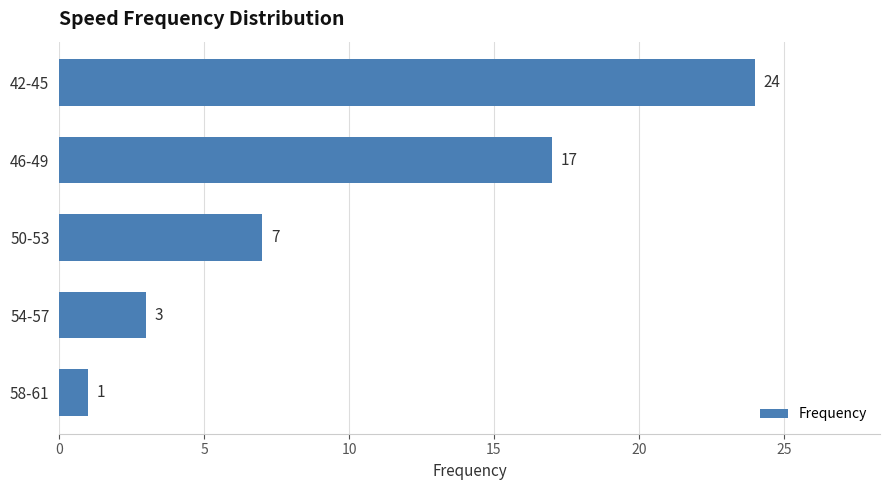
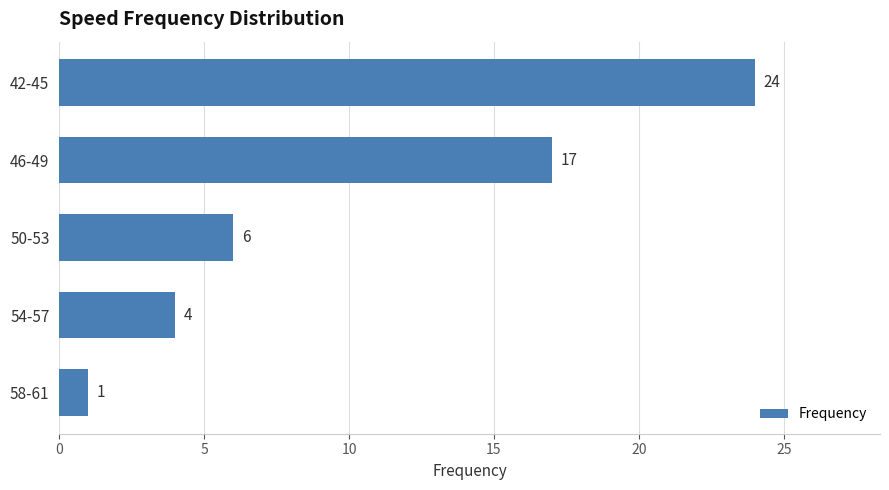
  {
    "42-45": 24,
    "46-49": 17,
-   "50-53": 7,
-   "54-57": 3,
+   "50-53": 6,
+   "54-57": 4,
    "58-61": 1
  }
